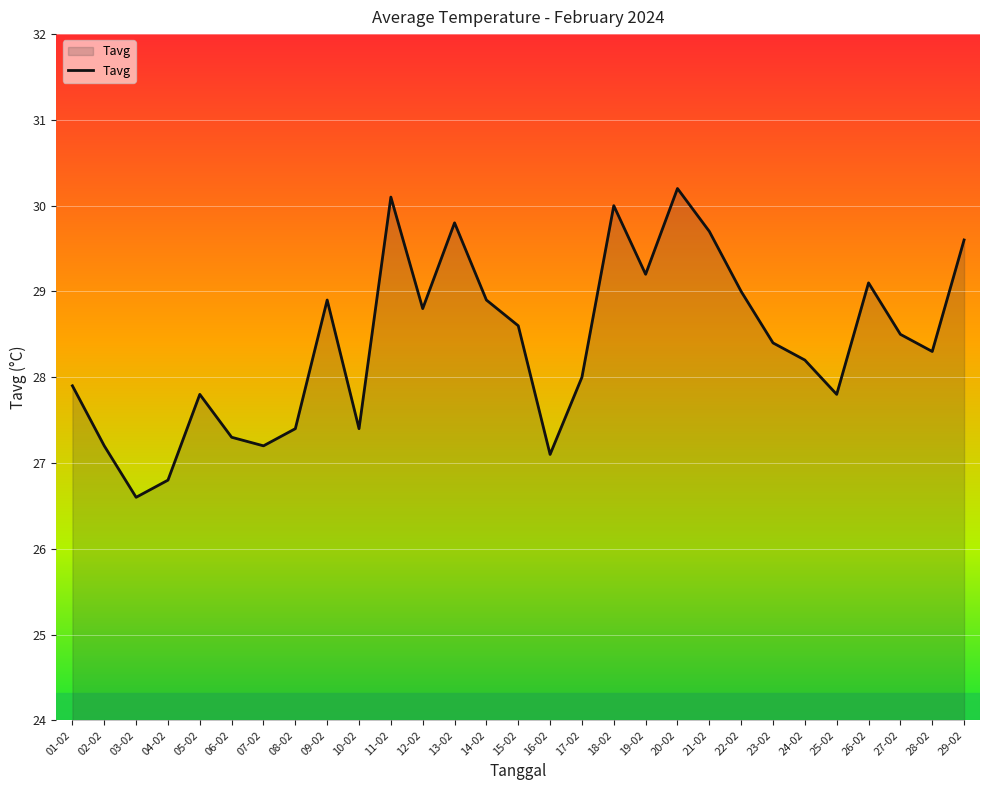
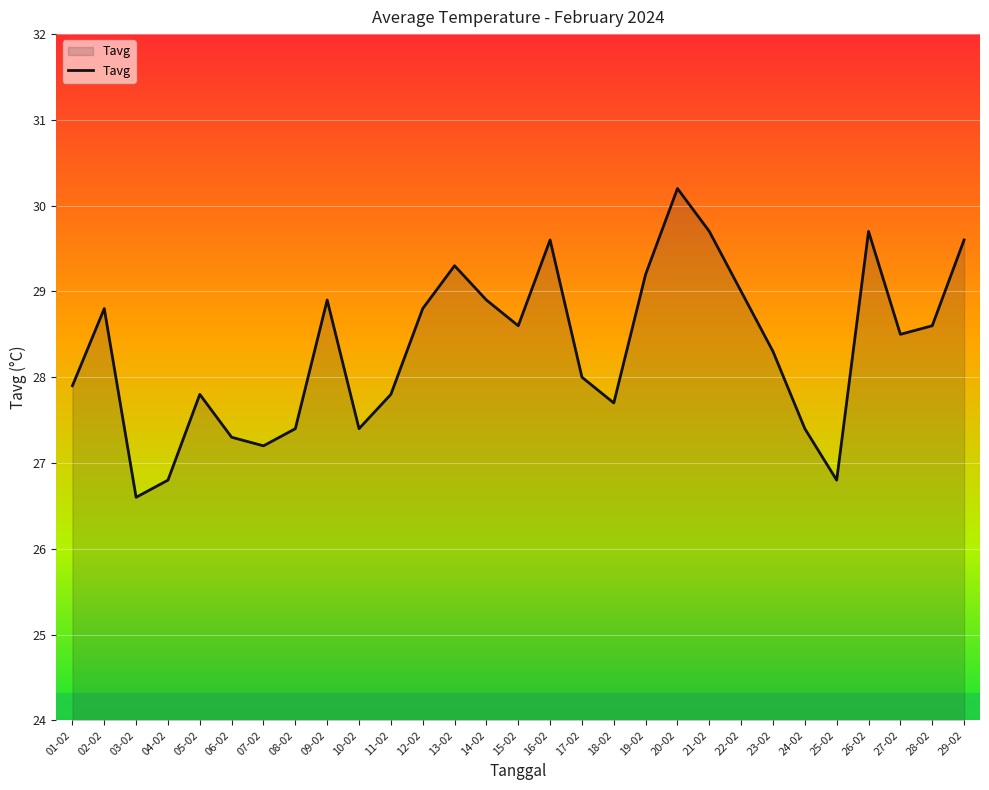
  {
    "01-02": 27.9,
-   "02-02": 27.2,
+   "02-02": 28.8,
    "03-02": 26.6,
    "04-02": 26.8,
    "05-02": 27.8,
    "06-02": 27.3,
    "07-02": 27.2,
    "08-02": 27.4,
    "09-02": 28.9,
    "10-02": 27.4,
-   "11-02": 30.1,
+   "11-02": 27.8,
    "12-02": 28.8,
-   "13-02": 29.8,
+   "13-02": 29.3,
    "14-02": 28.9,
    "15-02": 28.6,
-   "16-02": 27.1,
+   "16-02": 29.6,
    "17-02": 28.0,
-   "18-02": 30.0,
+   "18-02": 27.7,
    "19-02": 29.2,
    "20-02": 30.2,
    "21-02": 29.7,
    "22-02": 29.0,
-   "23-02": 28.4,
-   "24-02": 28.2,
-   "25-02": 27.8,
-   "26-02": 29.1,
+   "23-02": 28.3,
+   "24-02": 27.4,
+   "25-02": 26.8,
+   "26-02": 29.7,
    "27-02": 28.5,
-   "28-02": 28.3,
+   "28-02": 28.6,
    "29-02": 29.6
  }
